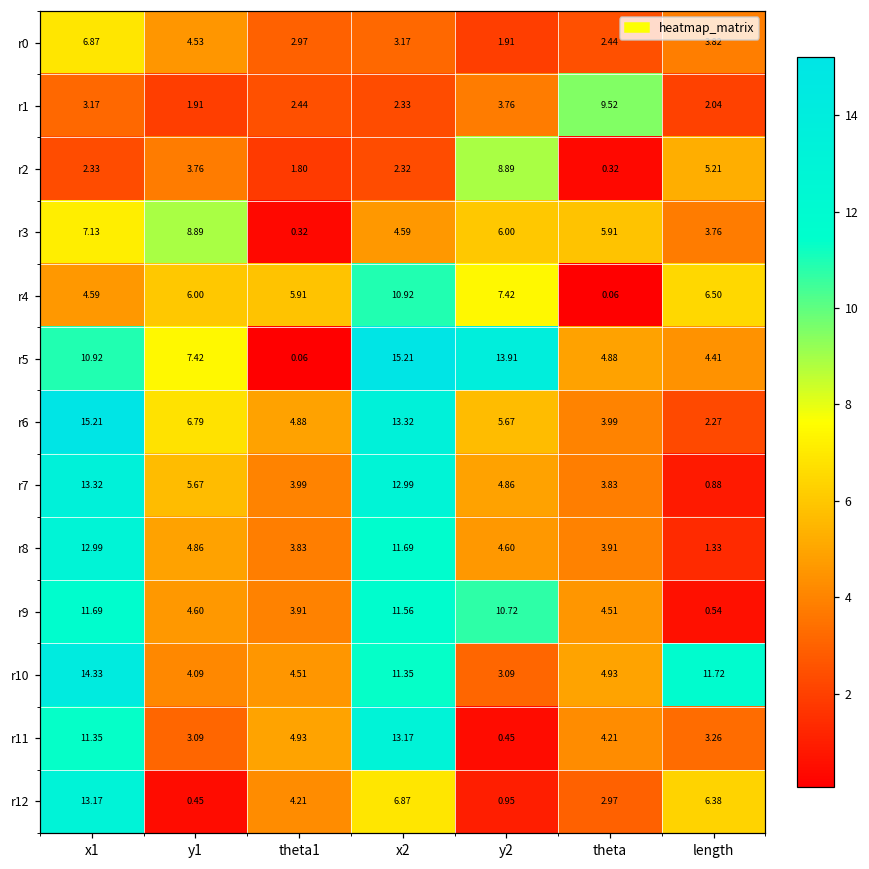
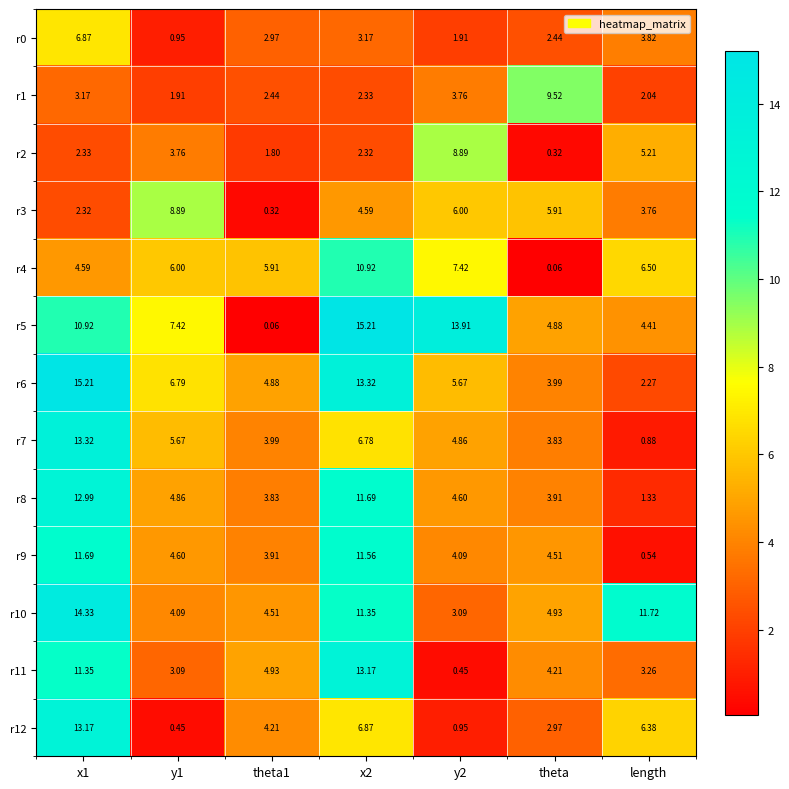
  {
    "r0": {
      "x1": 6.87,
-     "y1": 4.53,
+     "y1": 0.95,
      "theta1": 2.97,
      "x2": 3.17,
      "y2": 1.91,
      "theta": 2.44
    },
    "r1": {
      "x1": 3.17,
      "y1": 1.91,
      "theta1": 2.44,
      "x2": 2.33,
      "y2": 3.76,
      "theta": 9.52,
      "length": 2.04
    },
    "r2": {
      "x1": 2.33,
      "y1": 3.76,
      "theta1": 1.80,
      "x2": 2.32,
      "y2": 8.89,
      "theta": 0.32,
      "length": 5.21
    },
    "r3": {
-     "x1": 7.13,
+     "x1": 2.32,
      "y1": 8.89,
      "theta1": 0.32,
      "x2": 4.59,
      "y2": 6.00,
      "theta": 5.91,
      "length": 3.76
    },
    "r4": {
      "x1": 4.59,
      "y1": 6.00,
      "theta1": 5.91,
      "x2": 10.92,
      "y2": 7.42,
      "theta": 0.06,
      "length": 6.50
    },
    "r5": {
      "x1": 10.92,
      "y1": 7.42,
      "theta1": 0.06,
      "x2": 15.21,
      "y2": 13.91,
      "theta": 4.88,
      "length": 4.41
    },
    "r6": {
      "x1": 15.21,
      "y1": 6.79,
      "theta1": 4.88,
      "x2": 13.32,
      "y2": 5.67,
      "theta": 3.99,
      "length": 2.27
    },
    "r7": {
      "x1": 13.32,
      "y1": 5.67,
      "theta1": 3.99,
-     "x2": 12.99,
+     "x2": 6.78,
      "y2": 4.86,
      "theta": 3.83,
      "length": 0.88
    },
    "r8": {
      "x1": 12.99,
      "y1": 4.86,
      "theta1": 3.83,
      "x2": 11.69,
      "y2": 4.60,
      "theta": 3.91,
      "length": 1.33
    },
    "r9": {
      "x1": 11.69,
      "y1": 4.60,
      "theta1": 3.91,
      "x2": 11.56,
-     "y2": 10.72,
+     "y2": 4.09,
      "theta": 4.51,
      "length": 0.54
    },
    "r10": {
      "x1": 14.33,
      "y1": 4.09,
      "theta1": 4.51,
      "x2": 11.35,
      "y2": 3.09,
      "theta": 4.93,
      "length": 11.72
    },
    "r11": {
      "x1": 11.35,
      "y1": 3.09,
      "theta1": 4.93,
      "x2": 13.17,
      "y2": 0.45,
      "theta": 4.21,
      "length": 3.26
    },
    "r12": {
      "x1": 13.17,
      "y1": 0.45,
      "theta1": 4.21,
      "x2": 6.87,
      "y2": 0.95,
      "theta": 2.97,
      "length": 6.38
    }
  }
